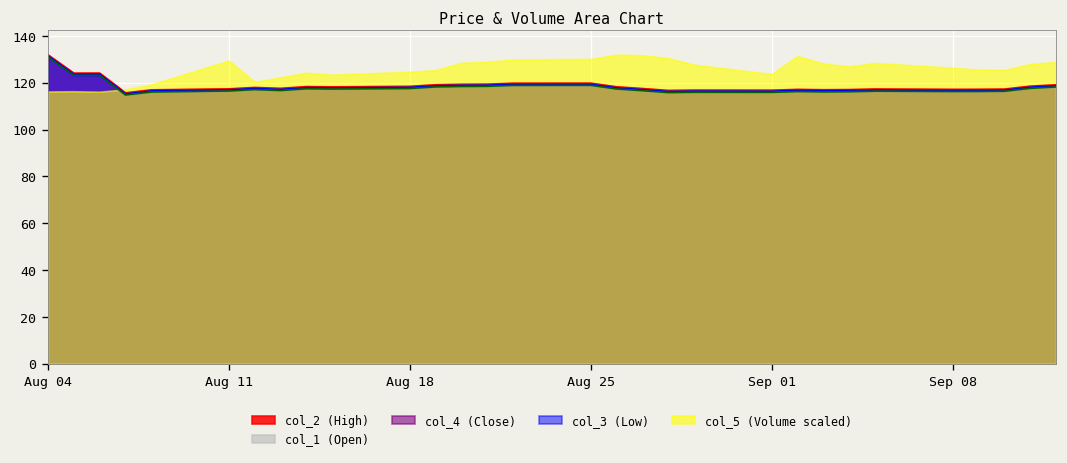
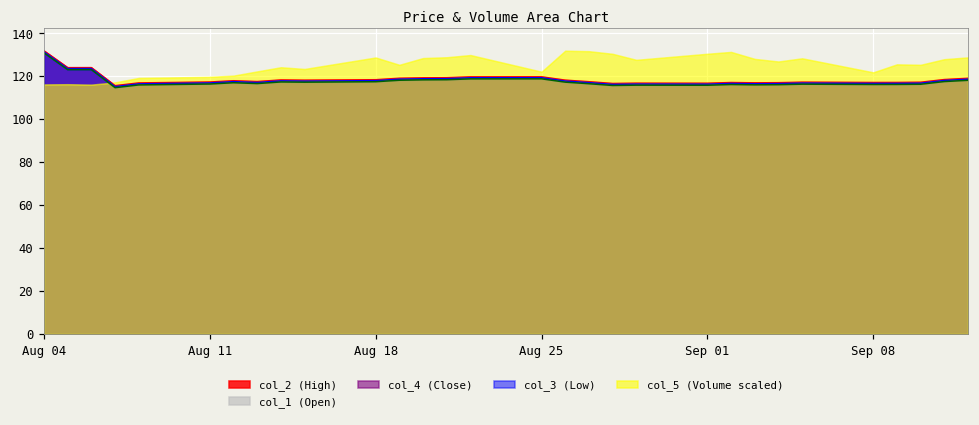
  {
    "col_5 (Volume scaled)": {
      "Aug 04": 116,
-     "Aug 11": 129,
-     "Aug 18": 125,
-     "Aug 25": 130,
-     "Sep 01": 124,
-     "Sep 08": 126
+     "Aug 11": 120,
+     "Aug 18": 129,
+     "Aug 25": 122,
+     "Sep 01": 131,
+     "Sep 08": 122
    }
  }
